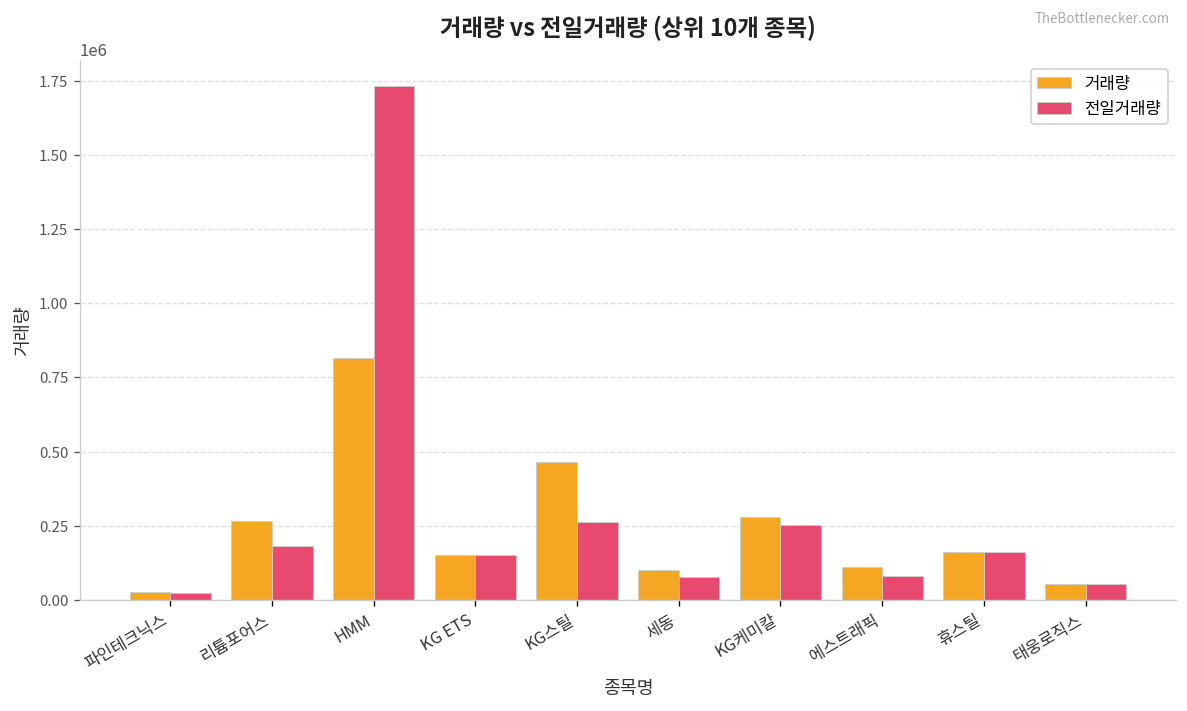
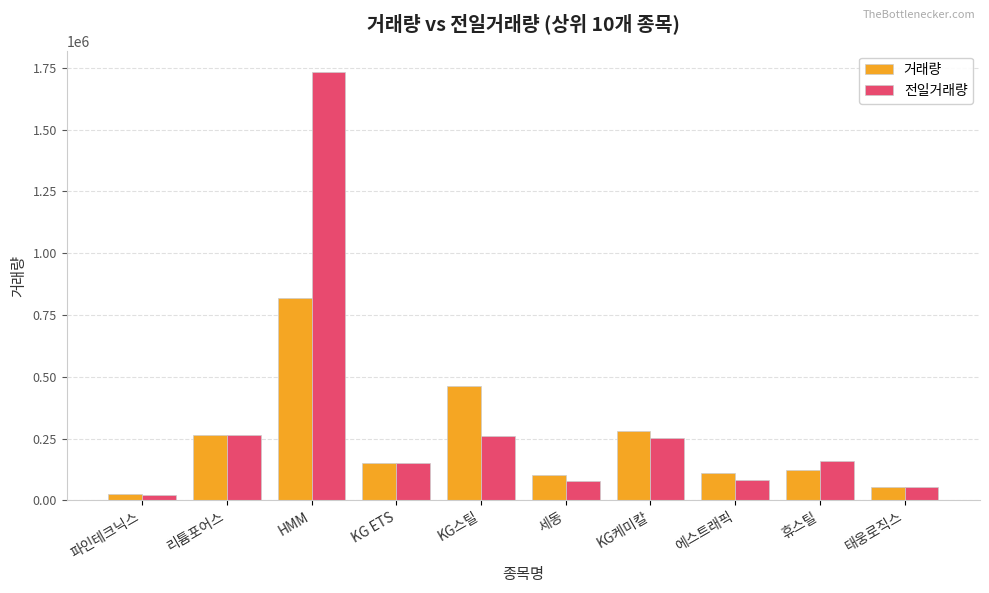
  {
    "거래량": {
      "파인테크닉스": 30000,
      "리튬포어스": 270000,
      "HMM": 820000,
      "KG ETS": 150000,
      "KG스틸": 460000,
      "세동": 100000,
      "KG케미칼": 280000,
      "에스트래픽": 110000,
-     "휴스틸": 160000,
+     "휴스틸": 120000,
      "태웅로직스": 50000
    },
    "전일거래량": {
      "파인테크닉스": 20000,
-     "리튬포어스": 180000,
+     "리튬포어스": 260000,
      "HMM": 1730000,
      "KG ETS": 150000,
      "KG스틸": 260000,
      "세동": 80000,
      "KG케미칼": 250000,
      "에스트래픽": 80000,
      "휴스틸": 160000,
      "태웅로직스": 50000
    }
  }
